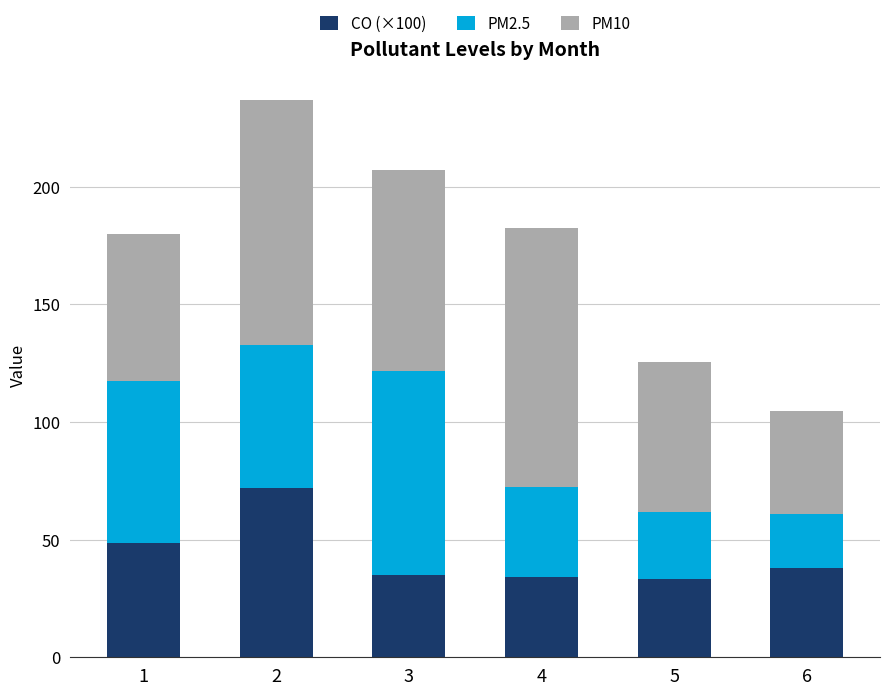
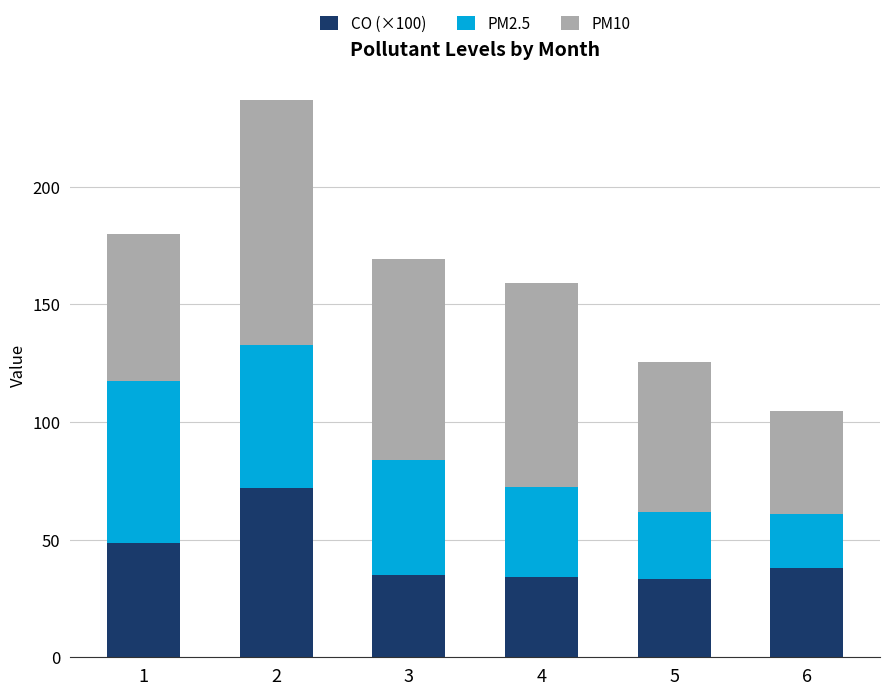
  {
    "CO (×100)": {
      "1": 49,
      "2": 72,
      "3": 35,
      "4": 34,
      "5": 33,
      "6": 38
    },
    "PM2.5": {
      "1": 69,
      "2": 61,
-     "3": 87,
+     "3": 49,
      "4": 38,
      "5": 29,
      "6": 23
    },
    "PM10": {
      "1": 62,
      "2": 104,
      "3": 86,
-     "4": 110,
+     "4": 87,
      "5": 64,
      "6": 44
    }
  }
